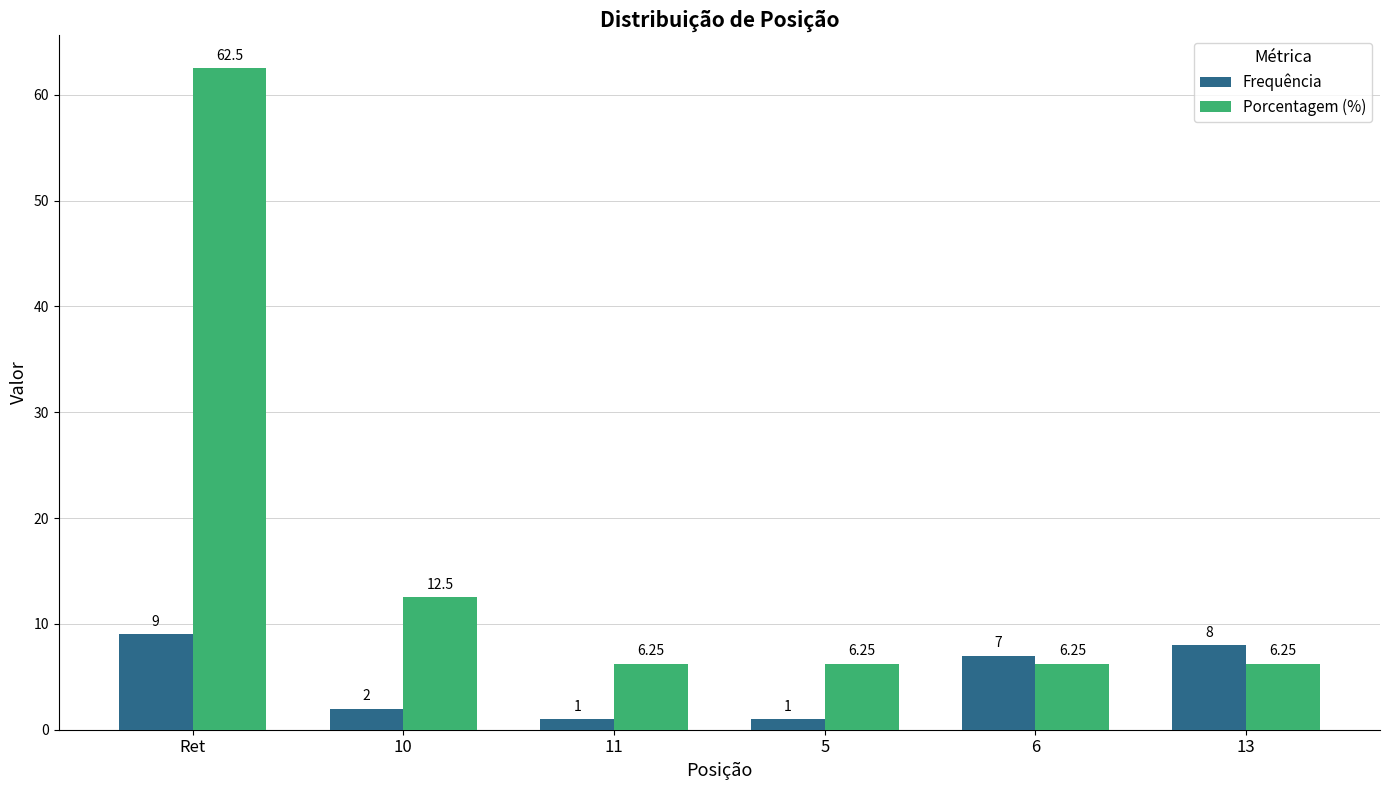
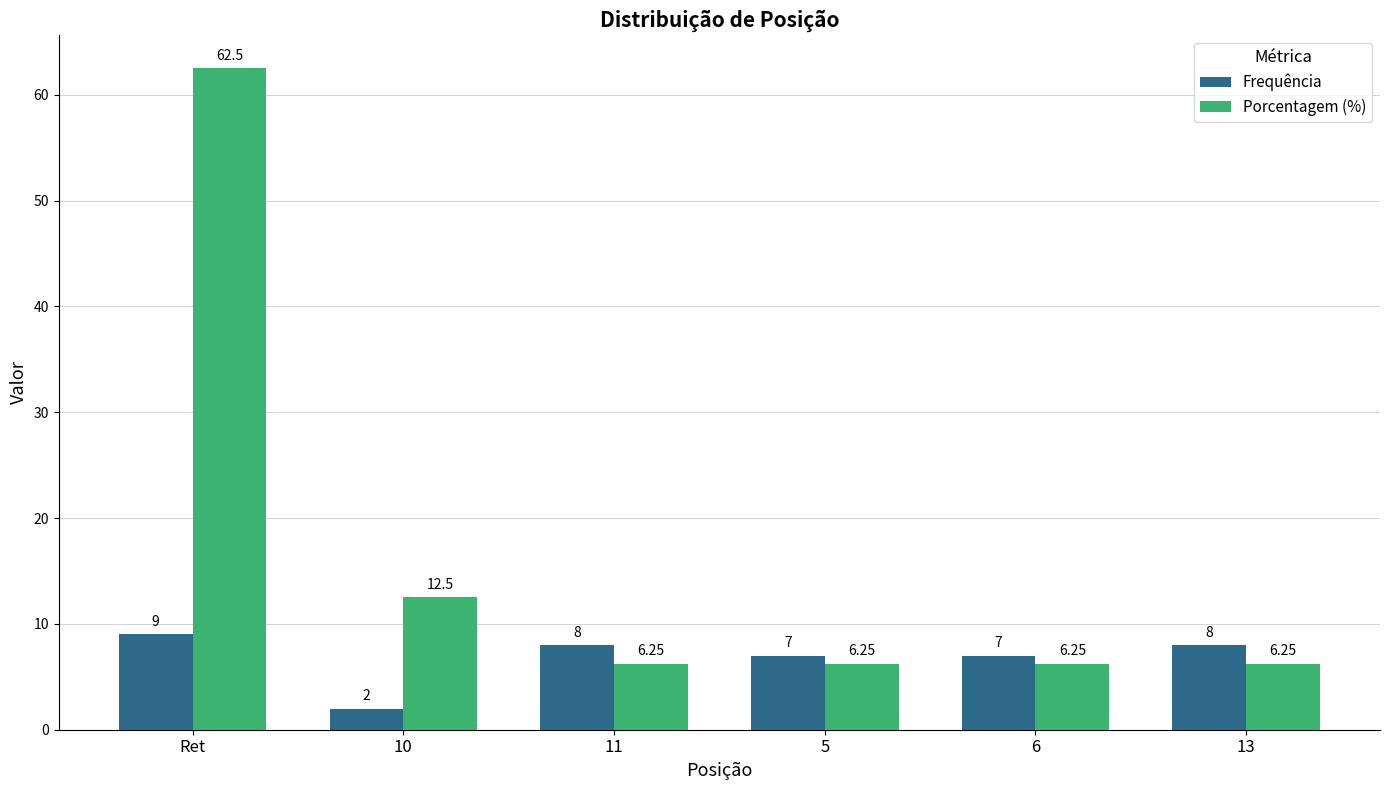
  {
    "Frequência": {
      "Ret": 9,
      "10": 2,
-     "11": 1,
-     "5": 1,
+     "11": 8,
+     "5": 7,
      "6": 7,
      "13": 8
    },
    "Porcentagem (%)": {
      "Ret": 62.5,
      "10": 12.5,
      "11": 6.25,
      "5": 6.25,
      "6": 6.25,
      "13": 6.25
    }
  }
